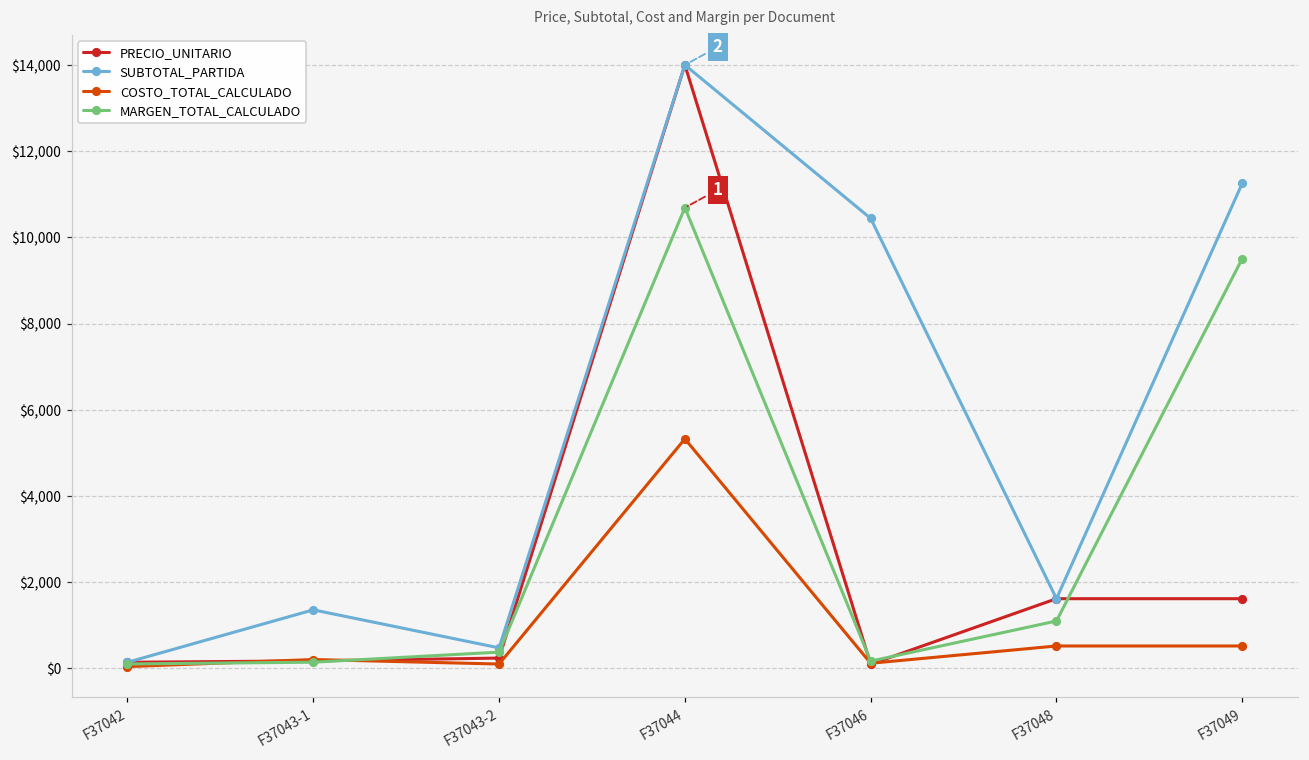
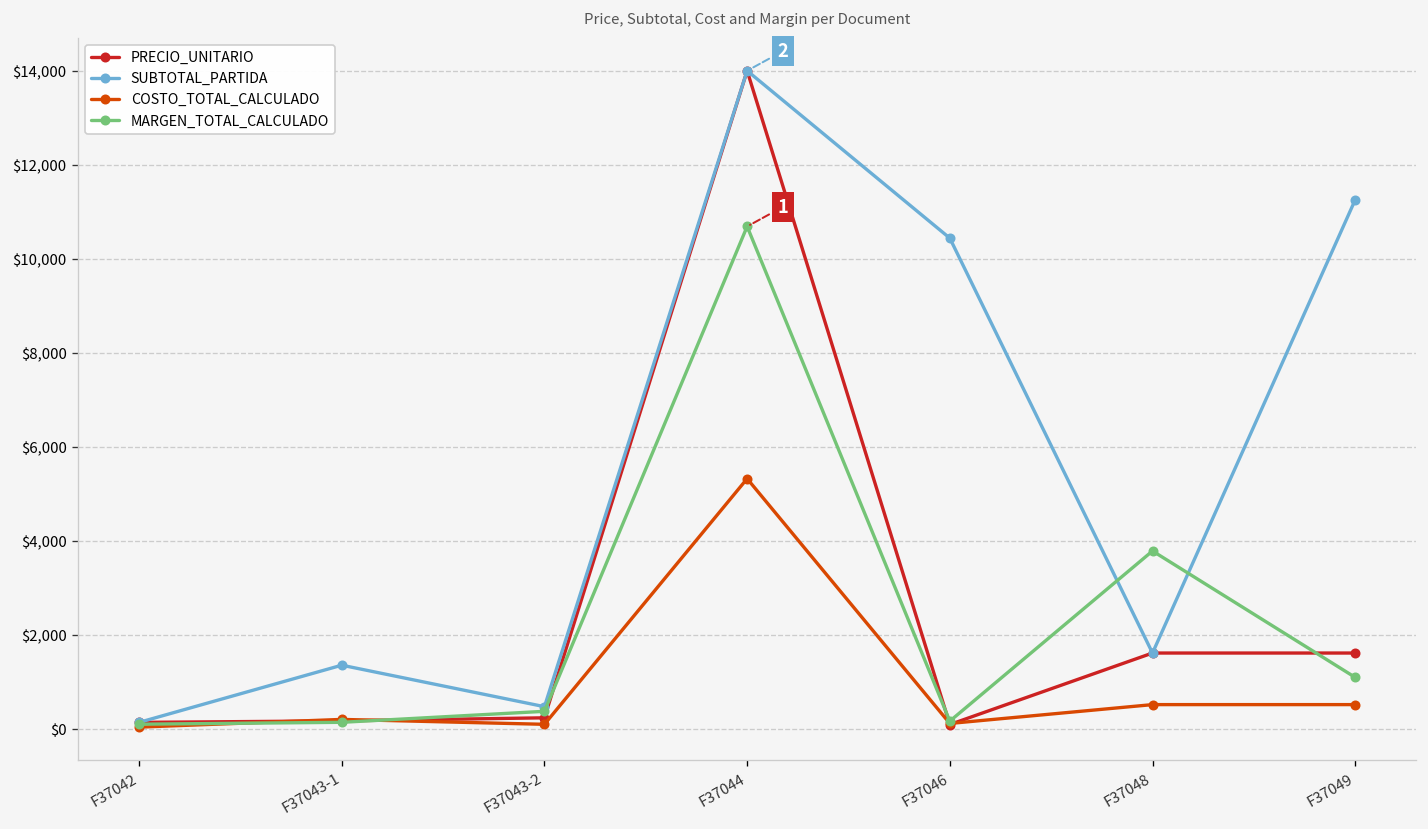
  {
    "SUBTOTAL_PARTIDA": {
      "F37043-1": "$1,400",
      "F37043-2": "$500",
      "F37046": "$10,400",
      "F37049": "$11,300"
    },
    "MARGEN_TOTAL_CALCULADO": {
      "F37043-2": "$400",
      "F37044": "$10,700",
-     "F37048": "$1,100",
-     "F37049": "$9,500"
+     "F37048": "$3,800",
+     "F37049": "$1,100"
    }
  }
